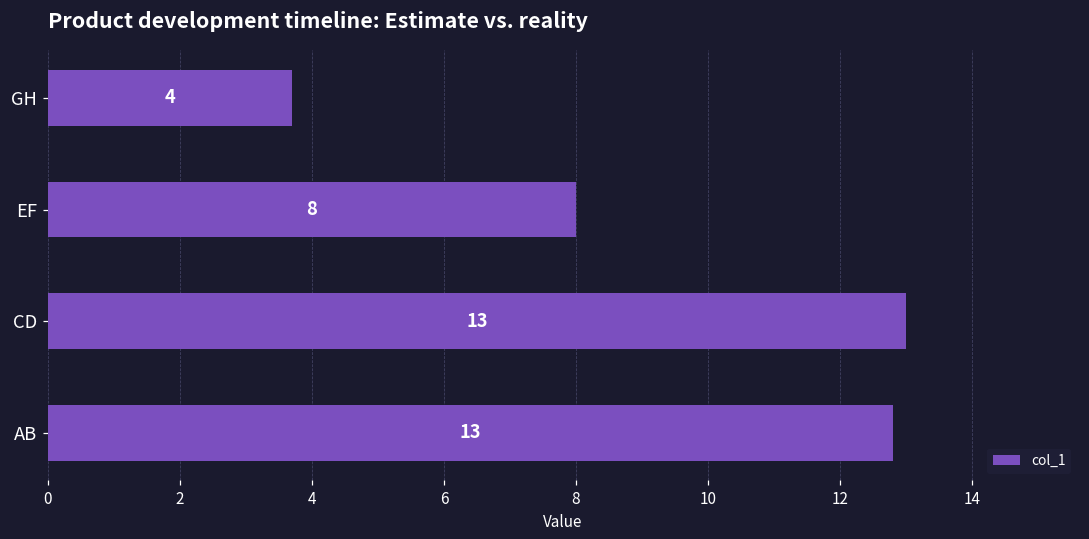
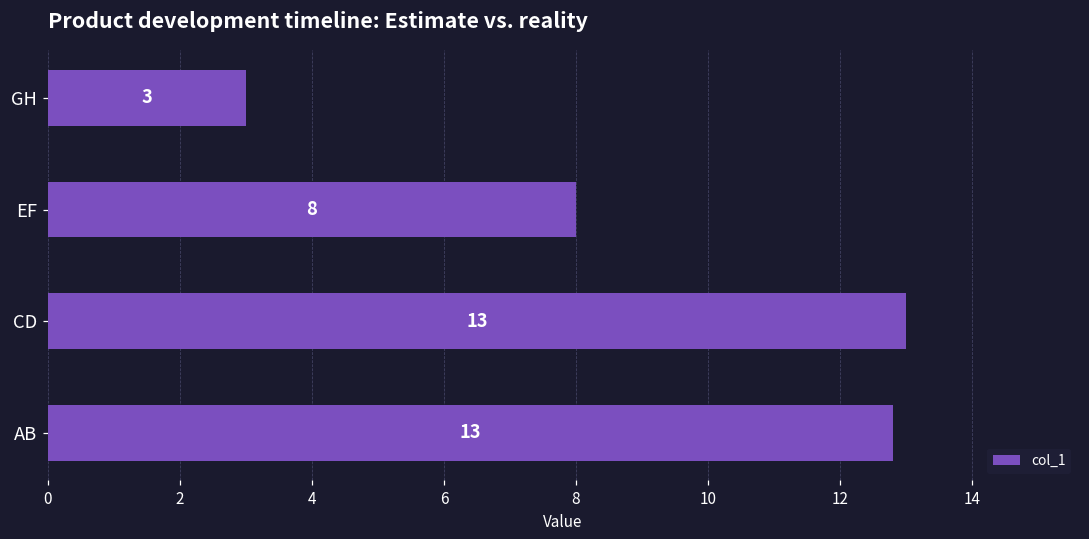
  {
-   "GH": 4,
+   "GH": 3,
    "EF": 8,
    "CD": 13,
    "AB": 13
  }
